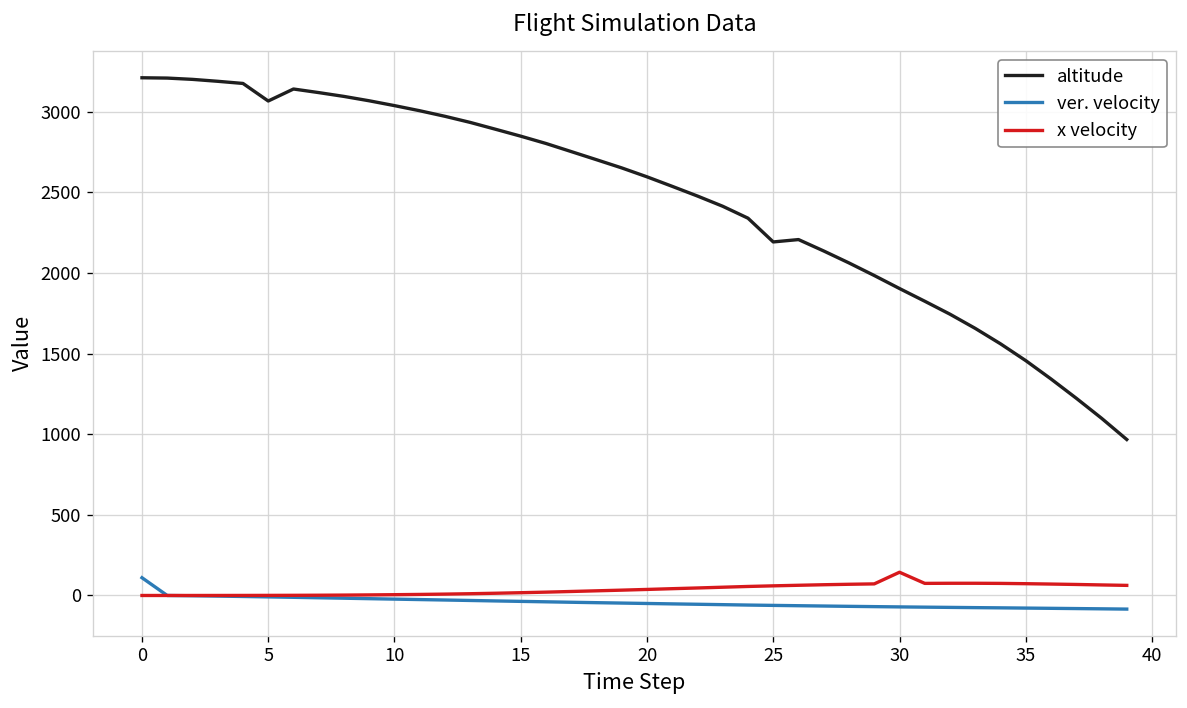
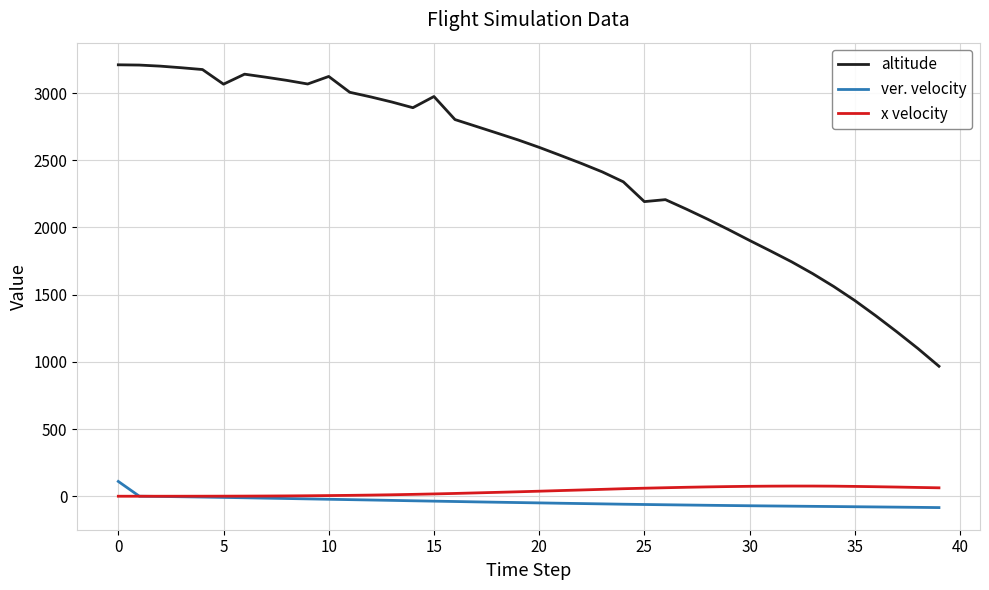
  {
    "altitude": {
      "0": 3210,
      "5": 3070,
-     "10": 3040,
-     "15": 2850,
+     "10": 3120,
+     "15": 2970,
      "20": 2600,
      "25": 2190,
      "30": 1900,
      "35": 1460
    },
    "ver. velocity": {
      "0": 110,
      "10": -20,
      "15": -40,
      "20": -50,
      "25": -60,
      "30": -70,
      "35": -80
    },
    "x velocity": {
      "0": 0,
      "10": 0,
      "15": 20,
      "20": 40,
      "25": 60,
-     "30": 140,
+     "30": 70,
      "35": 70
    }
  }
